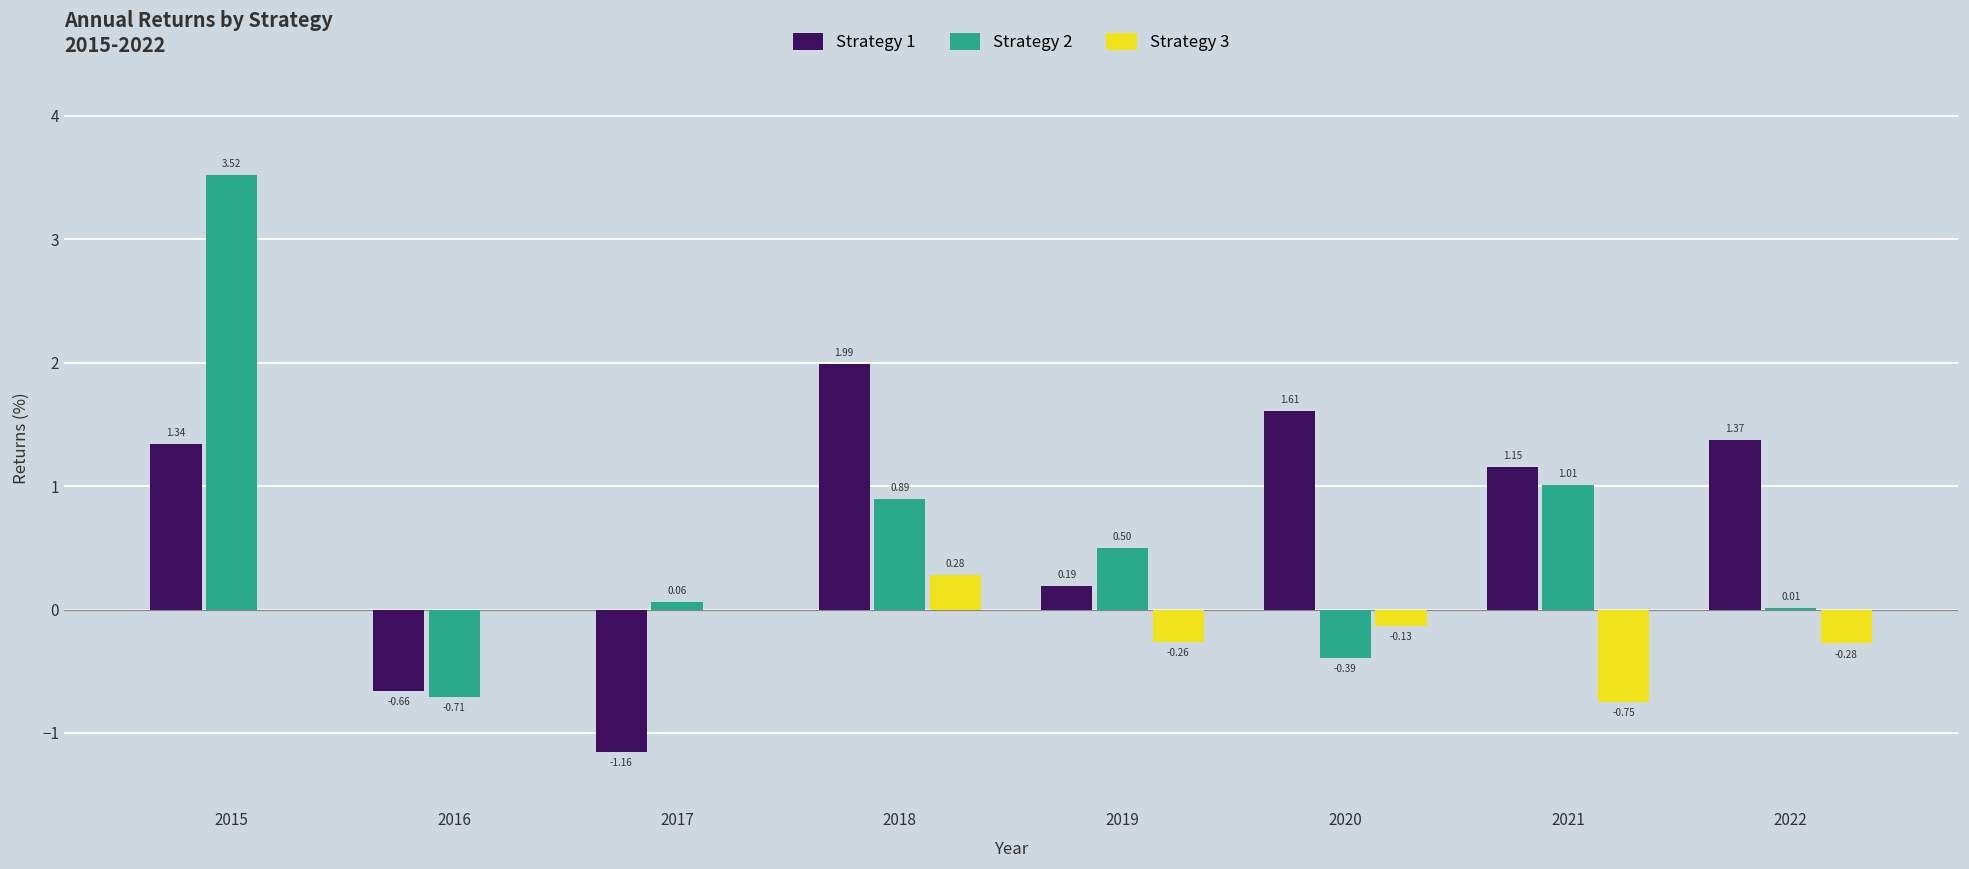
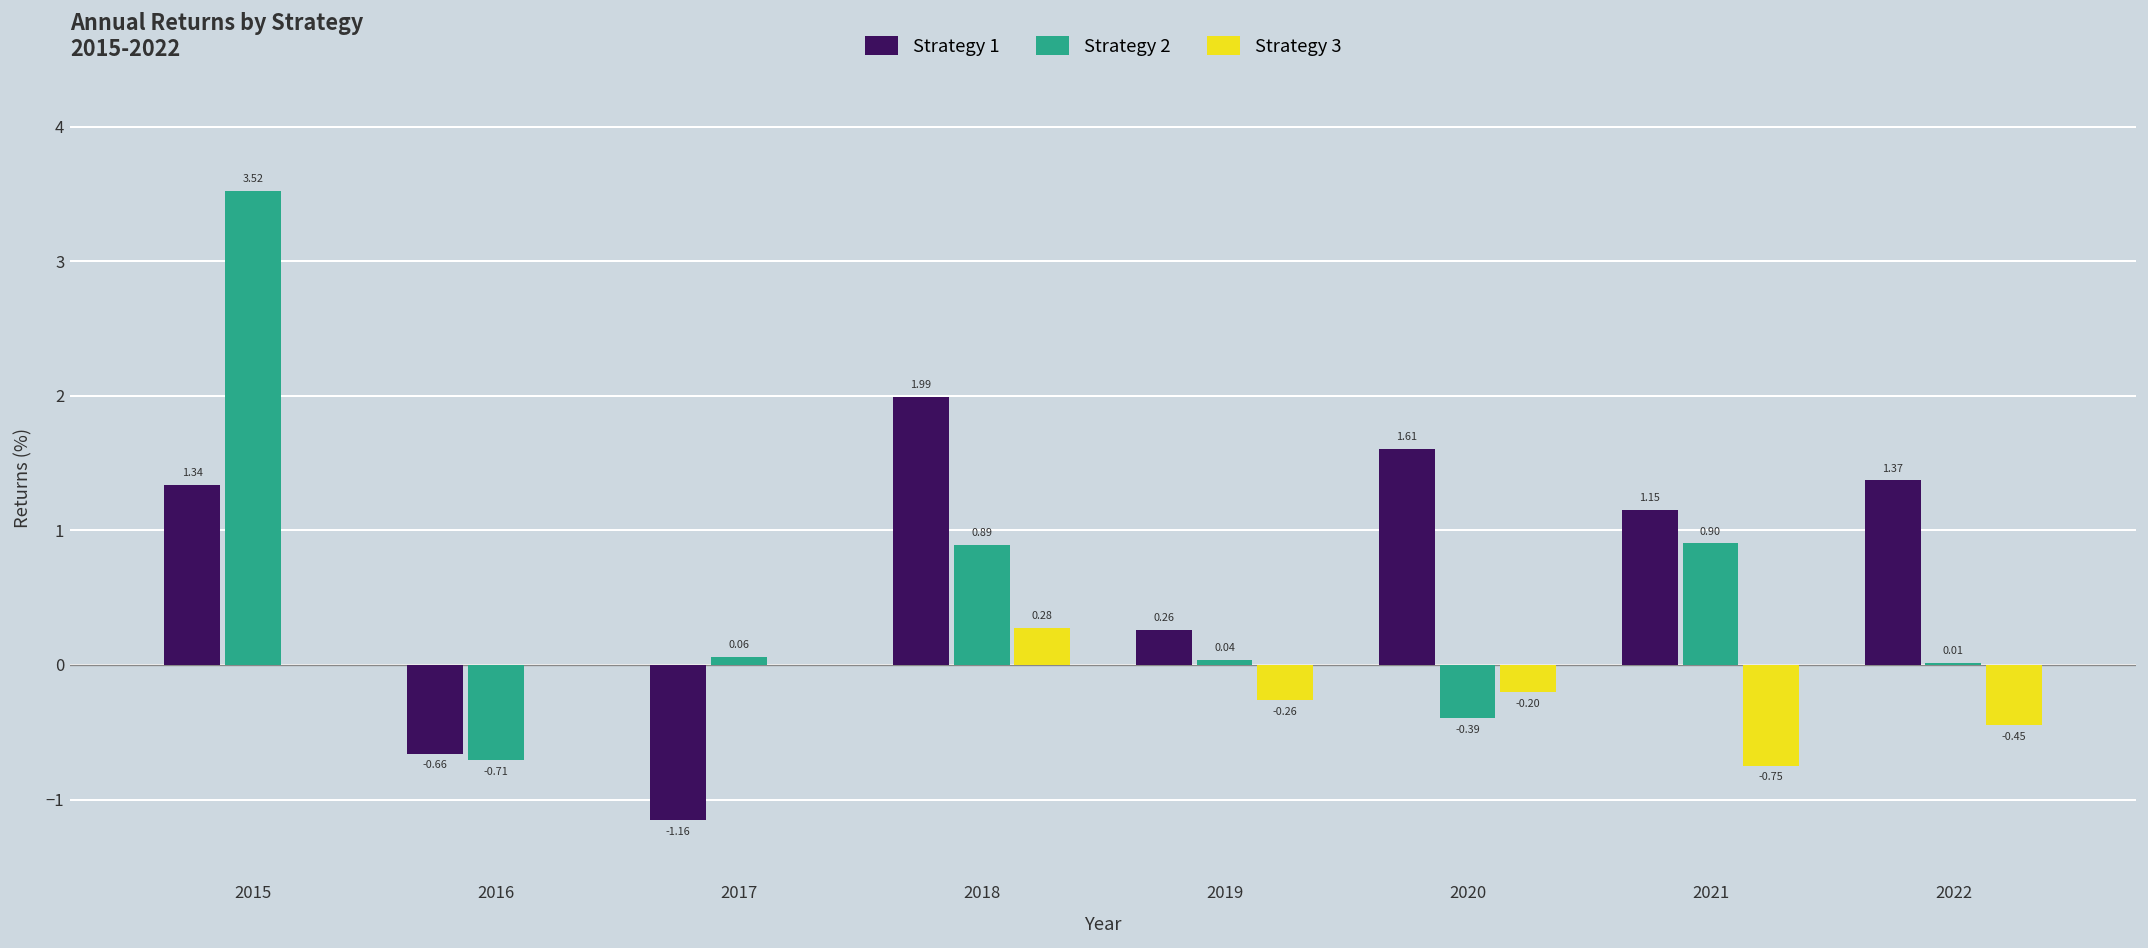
  {
    "Strategy 1": {
      "2015": 1.34,
      "2016": -0.66,
      "2017": -1.16,
      "2018": 1.99,
-     "2019": 0.19,
+     "2019": 0.26,
      "2020": 1.61,
      "2021": 1.15,
      "2022": 1.37
    },
    "Strategy 2": {
      "2015": 3.52,
      "2016": -0.71,
      "2017": 0.06,
      "2018": 0.89,
-     "2019": 0.50,
+     "2019": 0.04,
      "2020": -0.39,
-     "2021": 1.01,
+     "2021": 0.90,
      "2022": 0.01
    },
    "Strategy 3": {
      "2018": 0.28,
      "2019": -0.26,
-     "2020": -0.13,
+     "2020": -0.20,
      "2021": -0.75,
-     "2022": -0.28
+     "2022": -0.45
    }
  }
